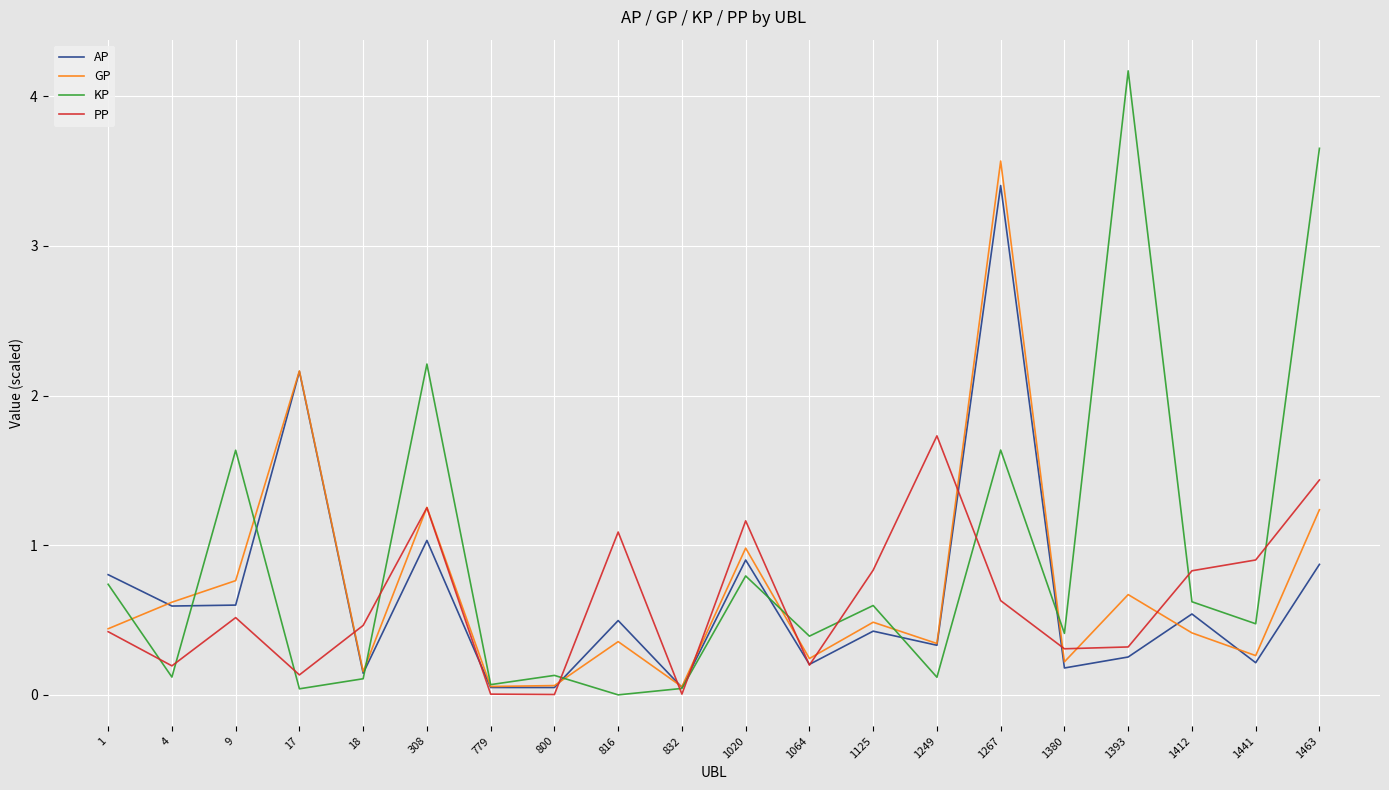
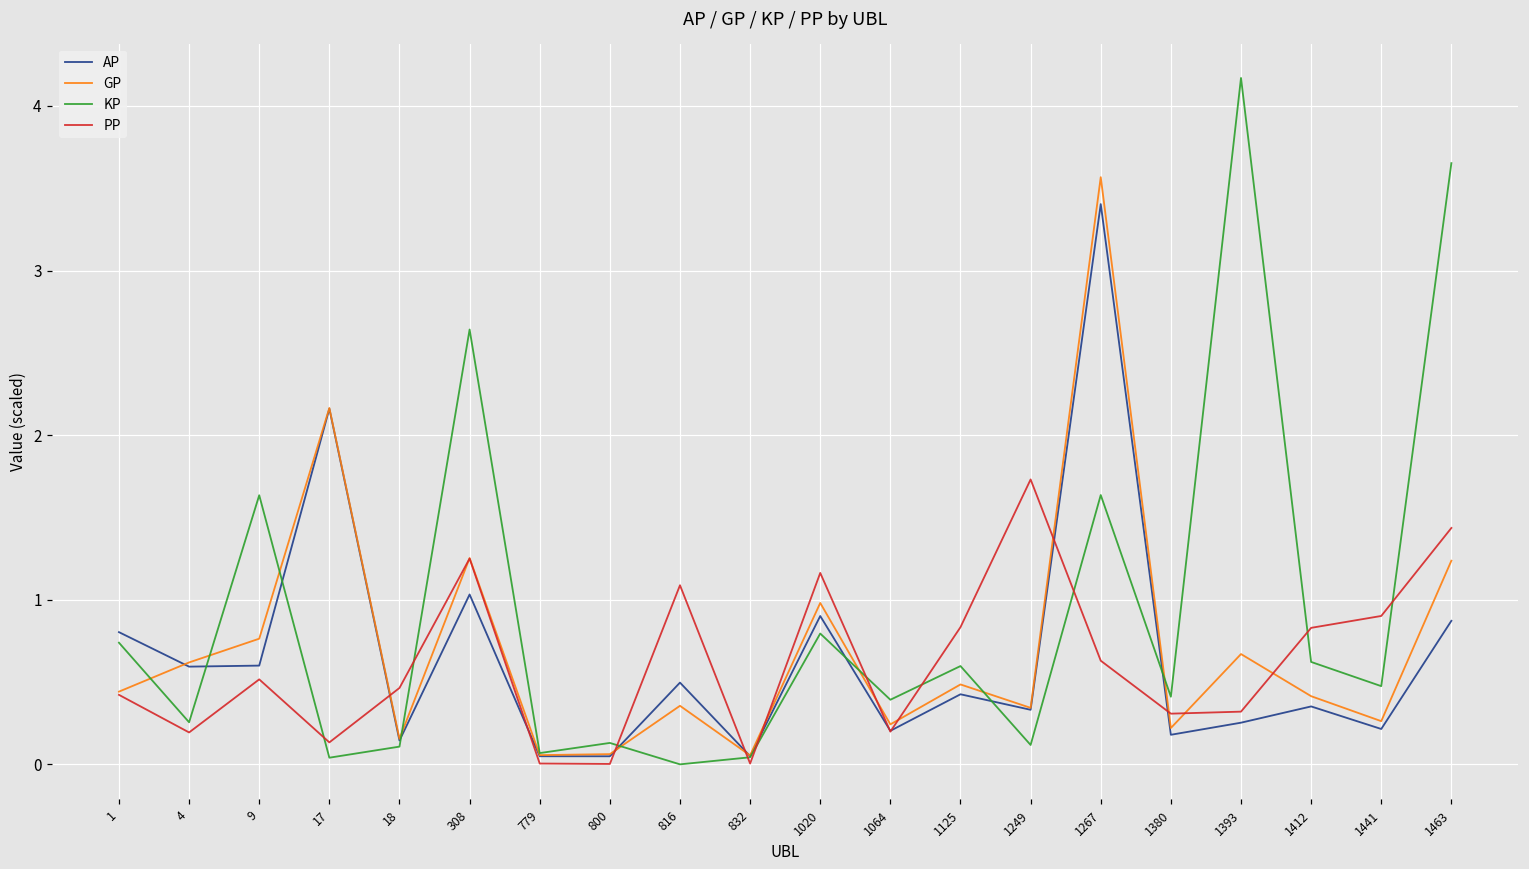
  {
    "AP": {
      "1": 0.80,
      "4": 0.59,
      "9": 0.60,
      "308": 1.03,
      "816": 0.50,
      "1020": 0.90,
      "1125": 0.43,
      "1267": 3.40,
      "1380": 0.18,
      "1393": 0.25,
-     "1412": 0.54,
+     "1412": 0.35,
      "1441": 0.21,
      "1463": 0.87
    },
    "GP": {
      "1": 0.44,
      "4": 0.62,
      "9": 0.76,
      "816": 0.36,
      "1020": 0.98,
      "1064": 0.24,
      "1125": 0.49,
      "1267": 3.57,
      "1380": 0.22,
      "1393": 0.67,
      "1412": 0.41,
      "1441": 0.26,
      "1463": 1.24
    },
    "KP": {
      "1": 0.74,
-     "4": 0.12,
+     "4": 0.26,
      "9": 1.63,
      "17": 0.04,
      "18": 0.11,
-     "308": 2.21,
+     "308": 2.64,
      "800": 0.13,
      "816": 0.00,
      "1020": 0.79,
      "1064": 0.39,
      "1125": 0.60,
      "1249": 0.12,
      "1267": 1.64,
      "1380": 0.41,
      "1393": 4.17,
      "1412": 0.62,
      "1441": 0.48,
      "1463": 3.65
    },
    "PP": {
      "1": 0.42,
      "4": 0.19,
      "9": 0.52,
      "17": 0.13,
      "18": 0.46,
      "779": 0.00,
      "800": 0.00,
      "816": 1.09,
      "832": 0.01,
      "1020": 1.16,
      "1125": 0.83,
      "1249": 1.73,
      "1267": 0.63,
      "1380": 0.31,
      "1393": 0.32,
      "1412": 0.83,
      "1441": 0.90,
      "1463": 1.44
    }
  }
